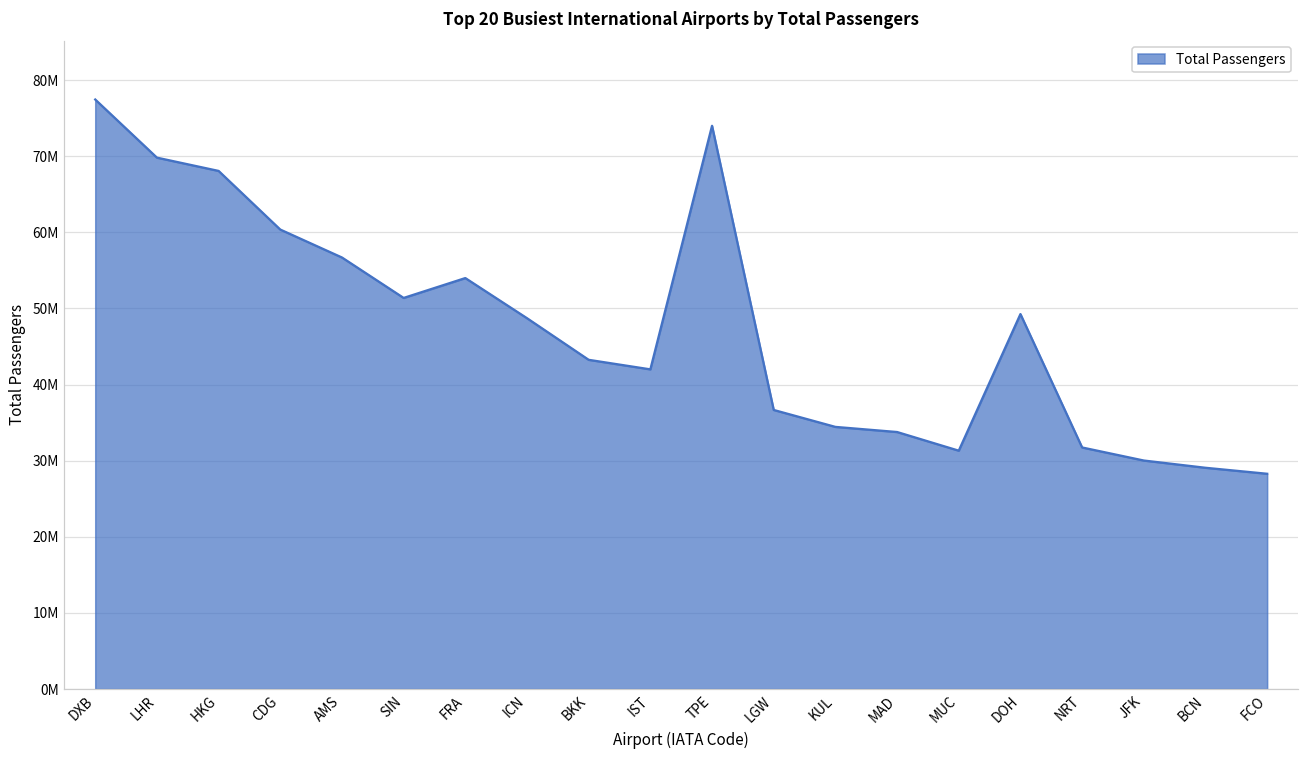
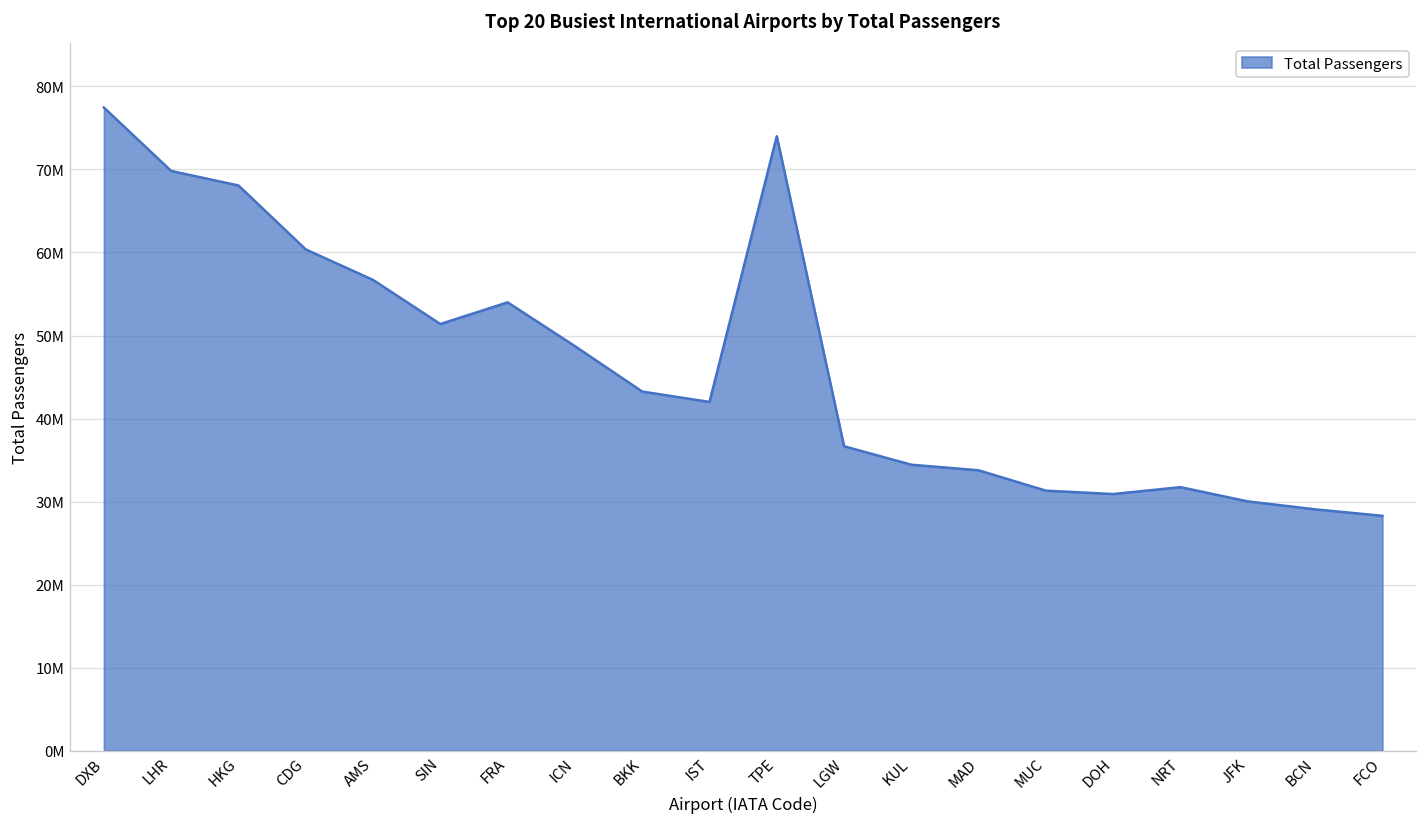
  {
    "DXB": 77000000,
    "LHR": 70000000,
    "HKG": 68000000,
    "CDG": 60000000,
    "AMS": 57000000,
    "SIN": 51000000,
    "FRA": 54000000,
    "ICN": 49000000,
    "BKK": 43000000,
    "IST": 42000000,
    "TPE": 74000000,
    "LGW": 37000000,
    "KUL": 34000000,
    "MAD": 34000000,
    "MUC": 31000000,
-   "DOH": 49000000,
+   "DOH": 31000000,
    "NRT": 32000000,
    "JFK": 30000000,
    "BCN": 29000000,
    "FCO": 28000000
  }
